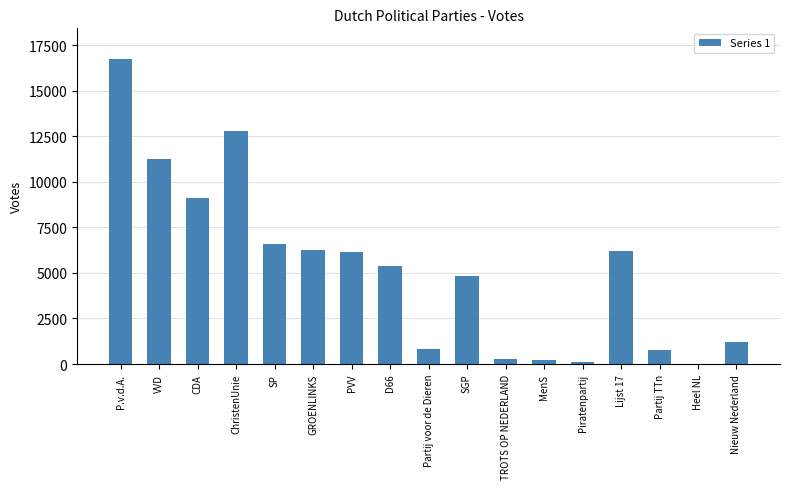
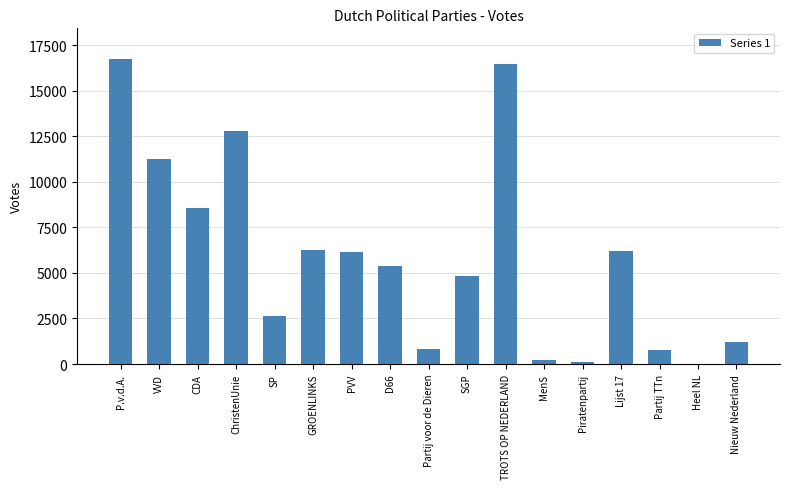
  {
    "P.v.d.A.": 16700,
    "VVD": 11200,
-   "CDA": 9100,
+   "CDA": 8600,
    "ChristenUnie": 12800,
-   "SP": 6600,
+   "SP": 2600,
    "GROENLINKS": 6200,
    "PVV": 6200,
    "D66": 5400,
    "Partij voor de Dieren": 800,
    "SGP": 4800,
-   "TROTS OP NEDERLAND": 200,
+   "TROTS OP NEDERLAND": 16400,
    "MenS": 200,
    "Lijst 17": 6200,
    "Partij TTn": 700,
    "Nieuw Nederland": 1200
  }
